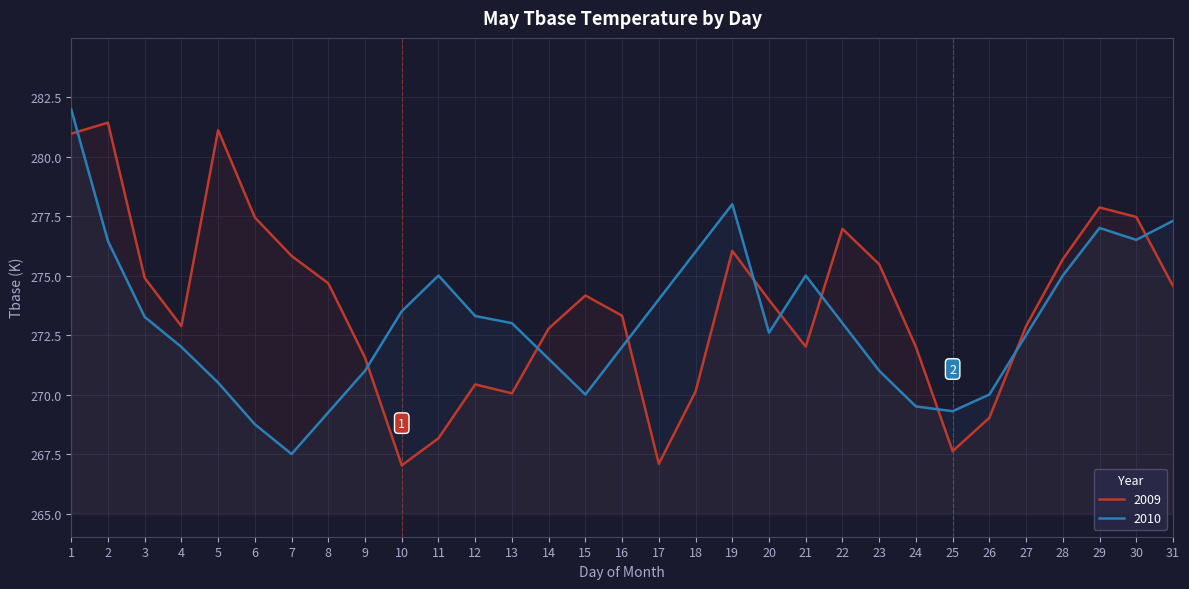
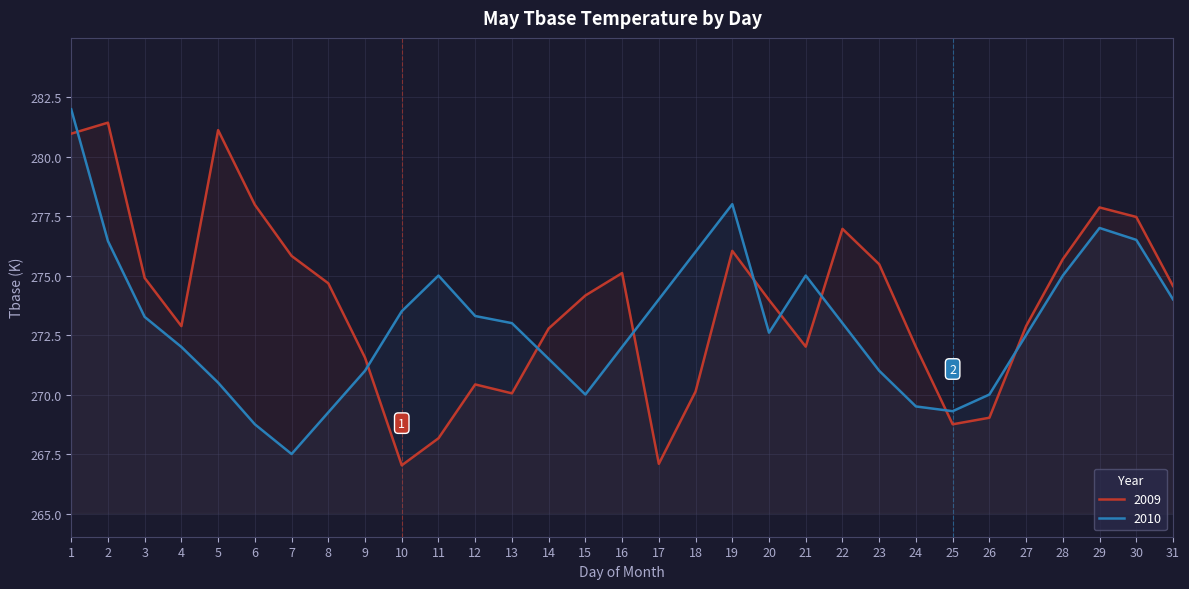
  {
    "2009": {
      "1": 281.0,
      "2": 281.4,
      "3": 274.9,
      "4": 272.9,
      "5": 281.1,
-     "6": 277.4,
+     "6": 278.0,
      "7": 275.8,
      "8": 274.7,
      "9": 271.6,
      "10": 267.0,
      "11": 268.2,
      "12": 270.4,
      "13": 270.1,
      "14": 272.8,
      "15": 274.2,
-     "16": 273.3,
+     "16": 275.1,
      "17": 267.1,
      "18": 270.1,
      "19": 276.0,
      "20": 274.0,
      "21": 272.0,
      "22": 277.0,
      "23": 275.5,
      "24": 272.0,
-     "25": 267.6,
+     "25": 268.8,
      "26": 269.0,
      "27": 272.9,
      "28": 275.7,
      "29": 277.9,
      "30": 277.5,
      "31": 274.6
    },
    "2010": {
      "1": 282.0,
      "2": 276.5,
      "3": 273.3,
      "4": 272.0,
      "5": 270.5,
      "6": 268.8,
      "7": 267.5,
      "8": 269.3,
      "9": 271.0,
      "10": 273.5,
      "11": 275.0,
      "12": 273.3,
      "13": 273.0,
      "14": 271.5,
      "15": 270.0,
      "16": 272.0,
      "17": 274.0,
      "18": 276.0,
      "19": 278.0,
      "20": 272.6,
      "21": 275.0,
      "22": 273.0,
      "23": 271.0,
      "24": 269.5,
      "25": 269.3,
      "26": 270.0,
      "27": 272.5,
      "28": 275.0,
      "29": 277.0,
      "30": 276.5,
-     "31": 277.3
+     "31": 274.0
    }
  }
